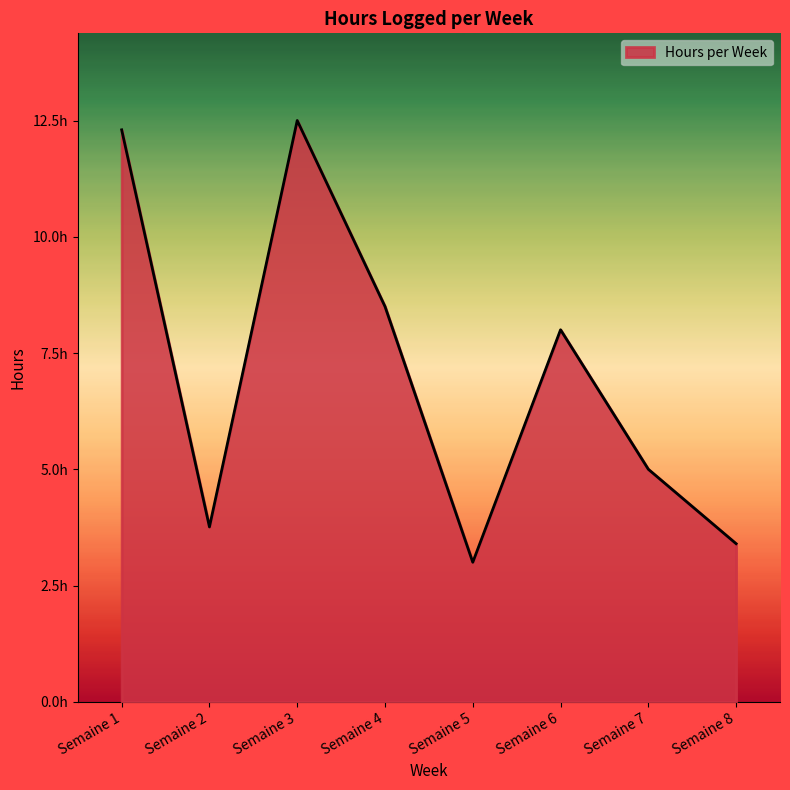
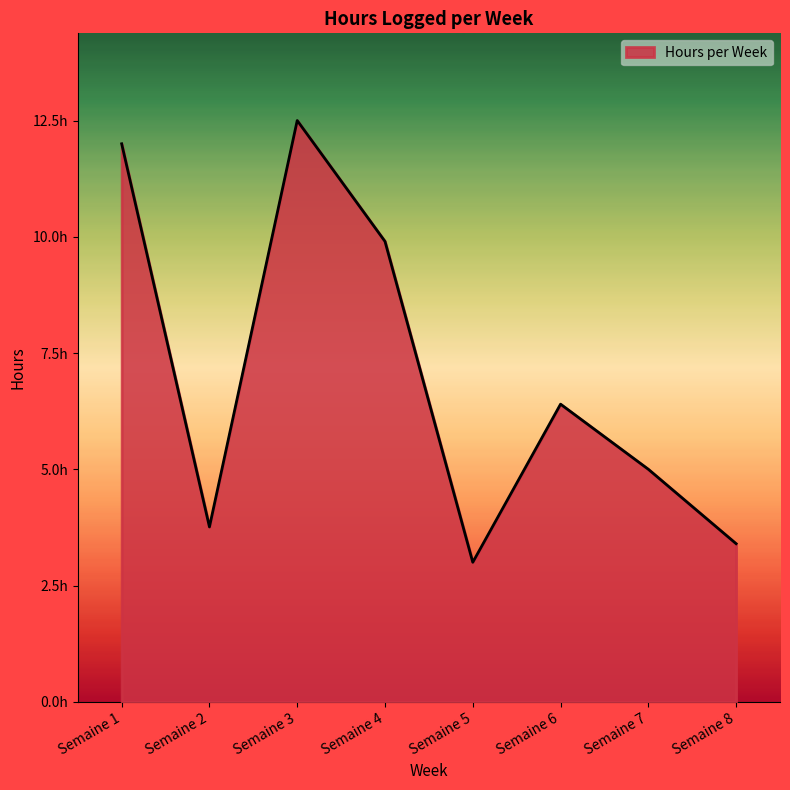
  {
-   "Semaine 1": "12.3h",
+   "Semaine 1": "12.0h",
    "Semaine 2": "3.8h",
    "Semaine 3": "12.5h",
-   "Semaine 4": "8.5h",
+   "Semaine 4": "9.9h",
    "Semaine 5": "3.0h",
-   "Semaine 6": "8.0h",
+   "Semaine 6": "6.4h",
    "Semaine 7": "5.0h",
    "Semaine 8": "3.4h"
  }
